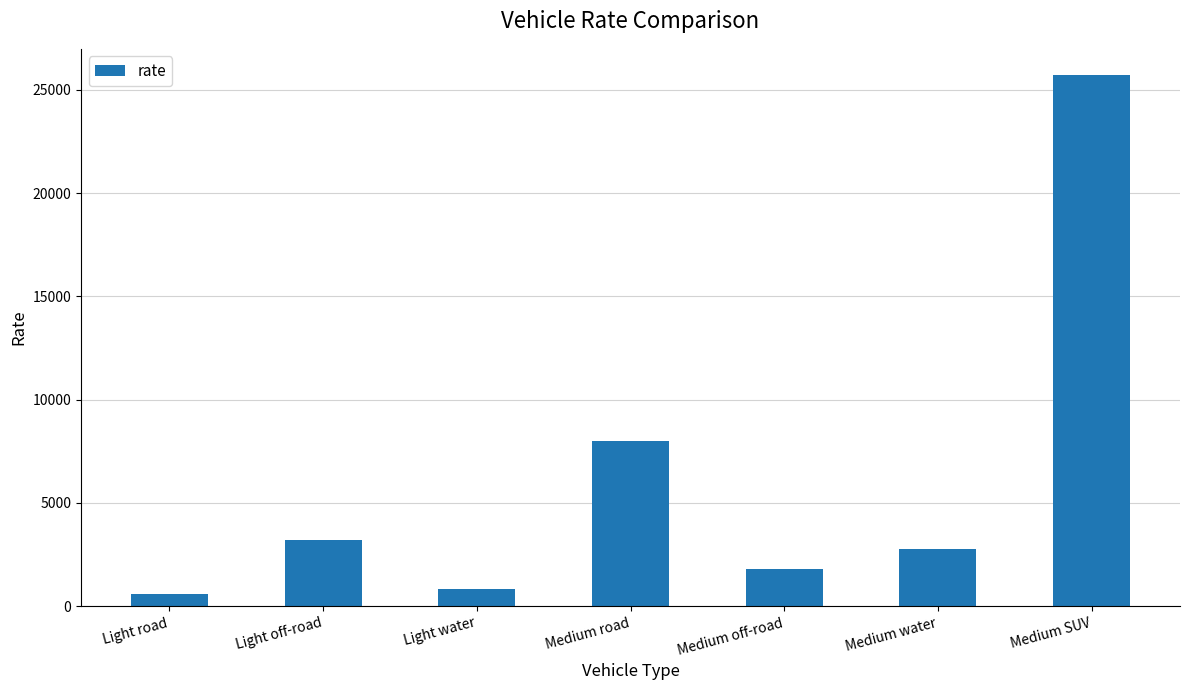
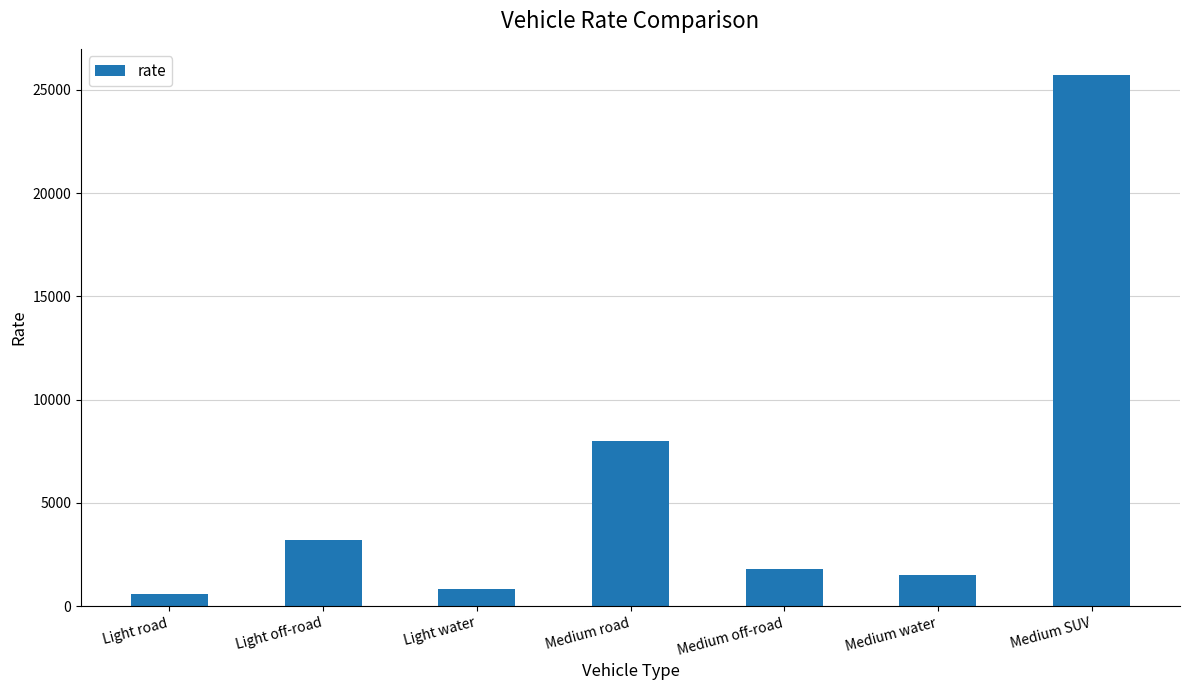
  {
    "Light road": 600,
    "Light off-road": 3200,
    "Light water": 900,
    "Medium road": 8000,
    "Medium off-road": 1800,
-   "Medium water": 2800,
+   "Medium water": 1500,
    "Medium SUV": 25700
  }
